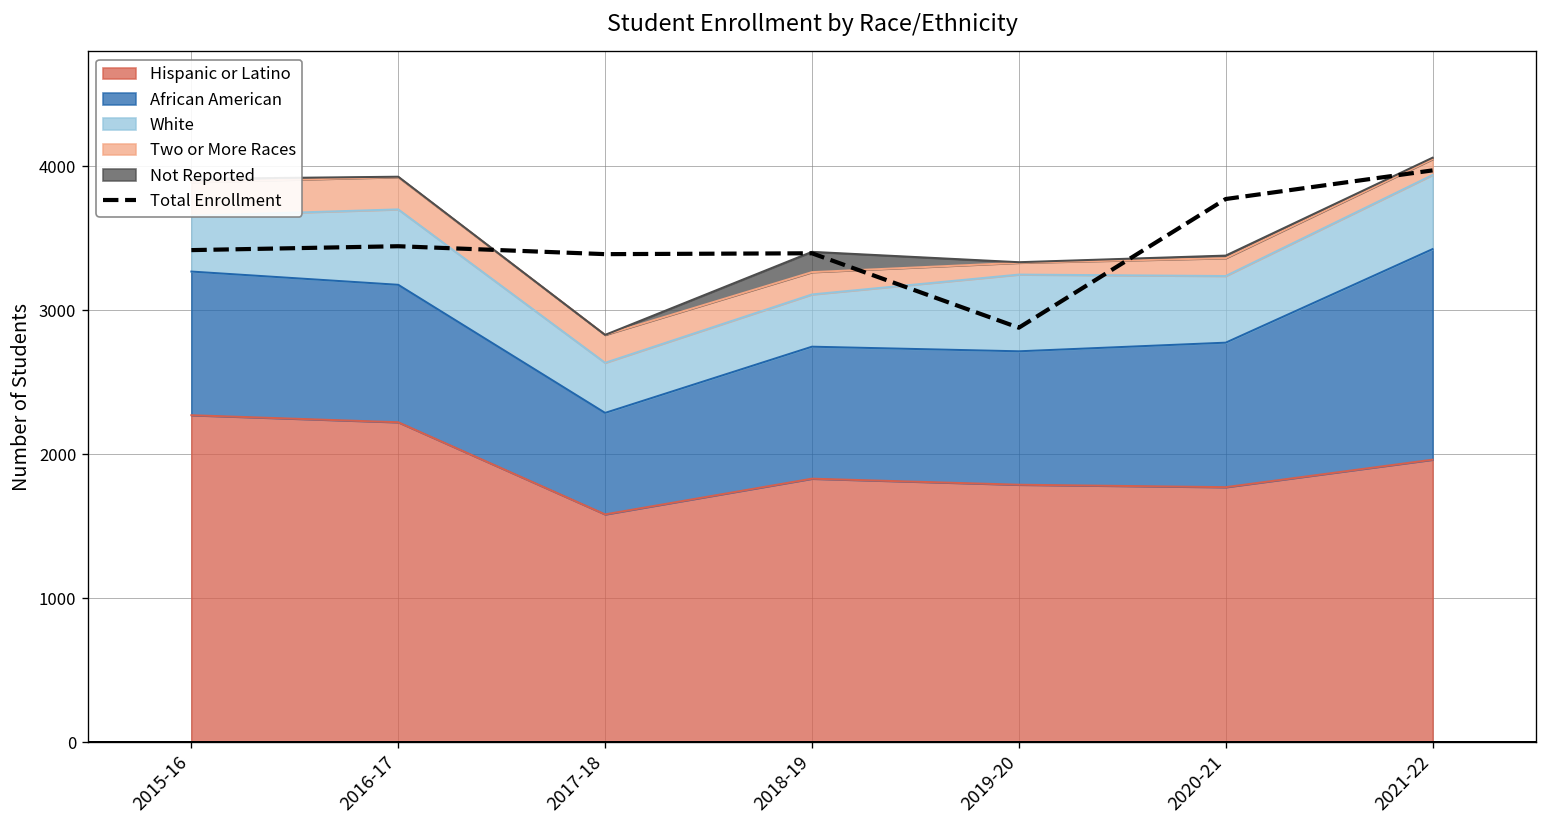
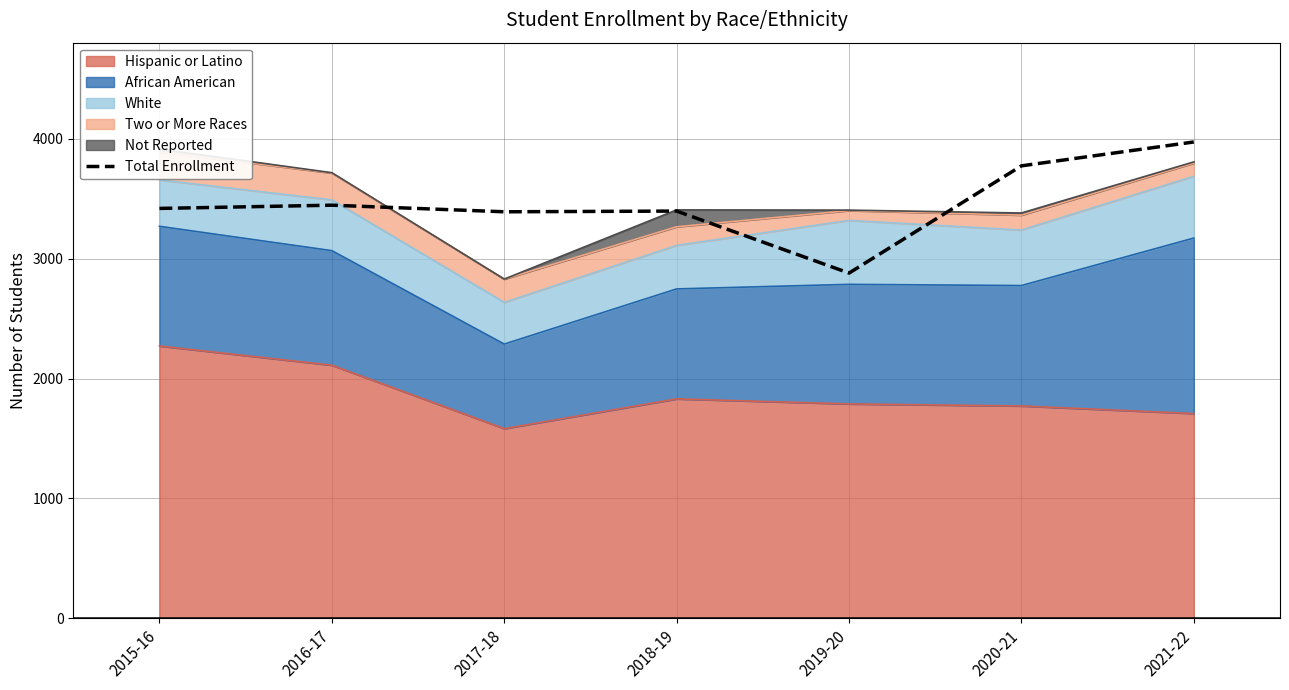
  {
    "Hispanic or Latino": {
      "2015-16": 2270,
-     "2016-17": 2220,
+     "2016-17": 2110,
      "2017-18": 1580,
      "2018-19": 1830,
      "2019-20": 1790,
      "2020-21": 1770,
-     "2021-22": 1960
+     "2021-22": 1710
    },
    "African American": {
      "2015-16": 1000,
      "2016-17": 960,
      "2017-18": 710,
      "2018-19": 920,
-     "2019-20": 930,
+     "2019-20": 1000,
      "2020-21": 1000,
      "2021-22": 1460
    },
    "White": {
      "2015-16": 390,
-     "2016-17": 520,
+     "2016-17": 420,
      "2017-18": 350,
      "2018-19": 360,
      "2019-20": 530,
      "2020-21": 460,
      "2021-22": 520
    },
    "Two or More Races": {
      "2018-19": 160
    },
    "Total Enrollment": {
      "2015-16": 3420,
      "2016-17": 3450,
      "2017-18": 3390,
      "2019-20": 2880,
      "2020-21": 3770,
      "2021-22": 3970
    }
  }
